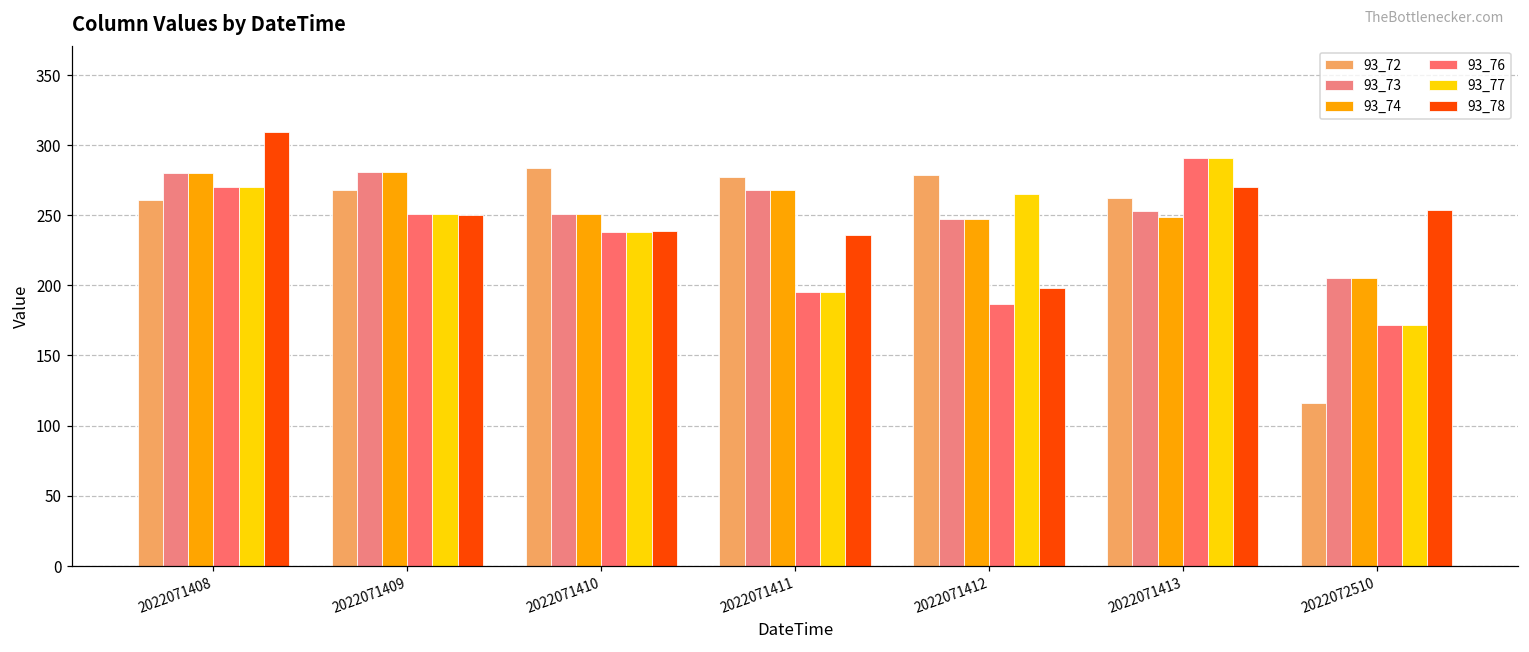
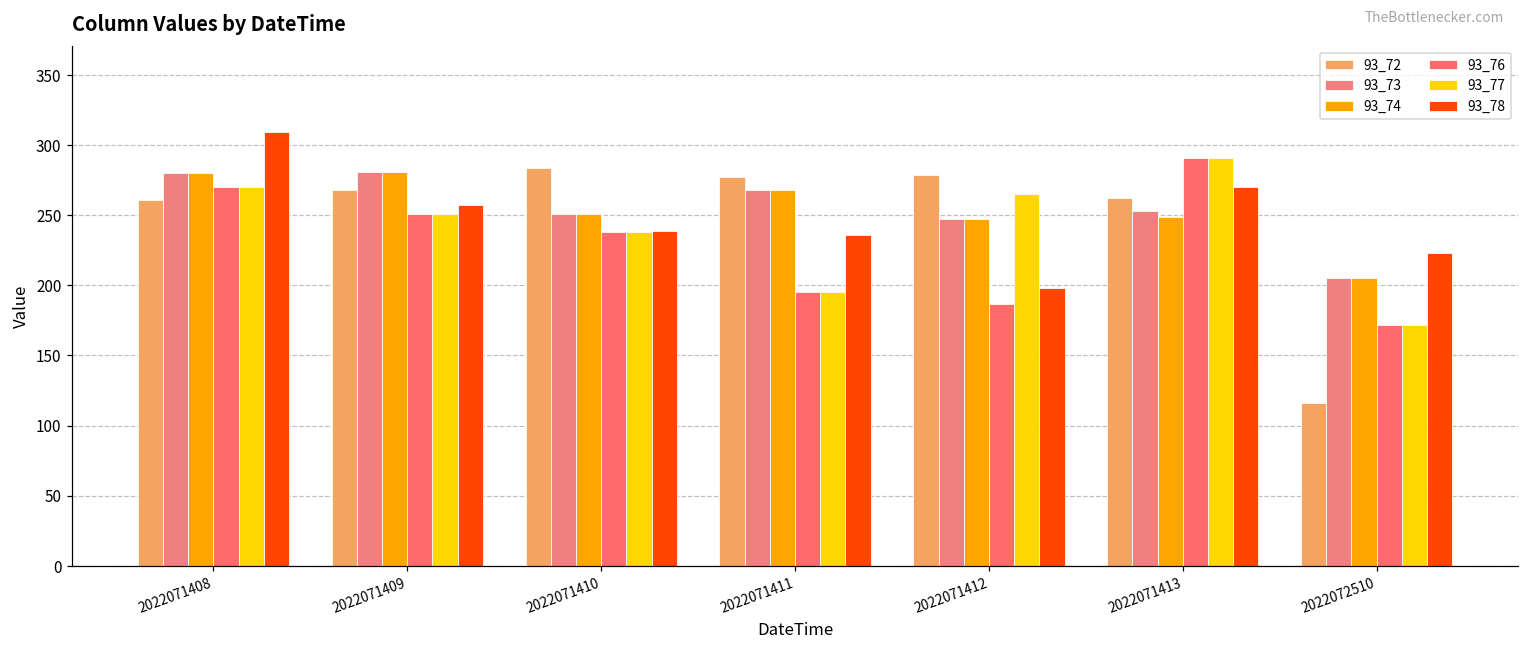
  {
    "93_78": {
      "2022071408": 309,
-     "2022071409": 250,
+     "2022071409": 257,
      "2022071410": 239,
      "2022071411": 236,
      "2022071412": 198,
      "2022071413": 270,
-     "2022072510": 254
+     "2022072510": 223
    }
  }
